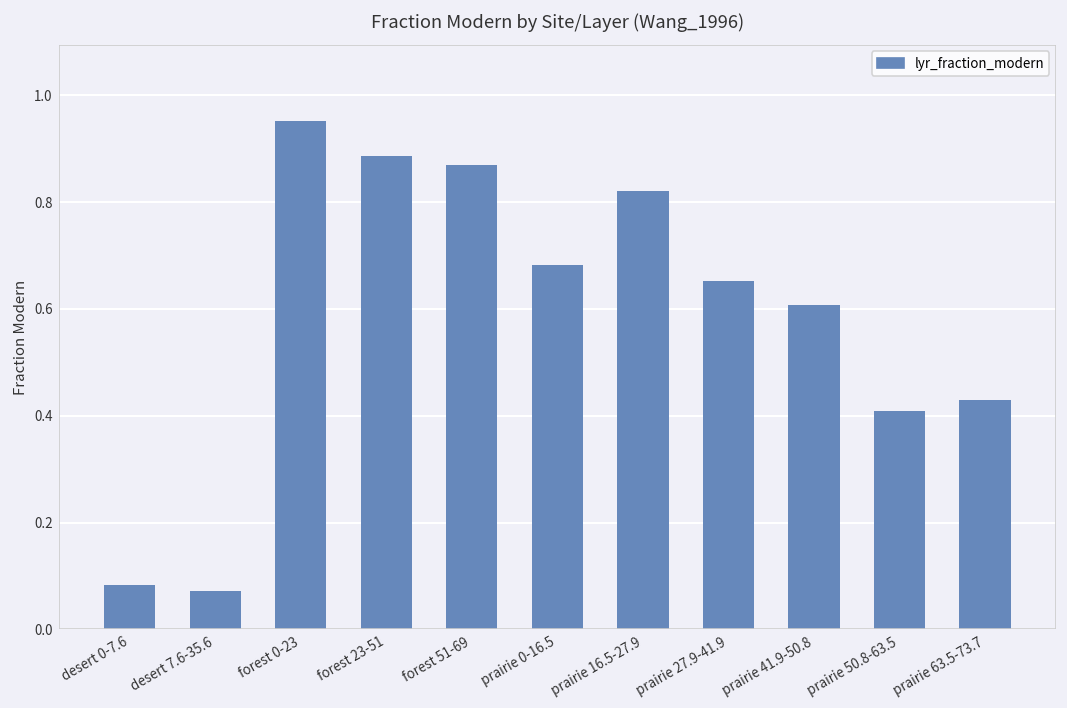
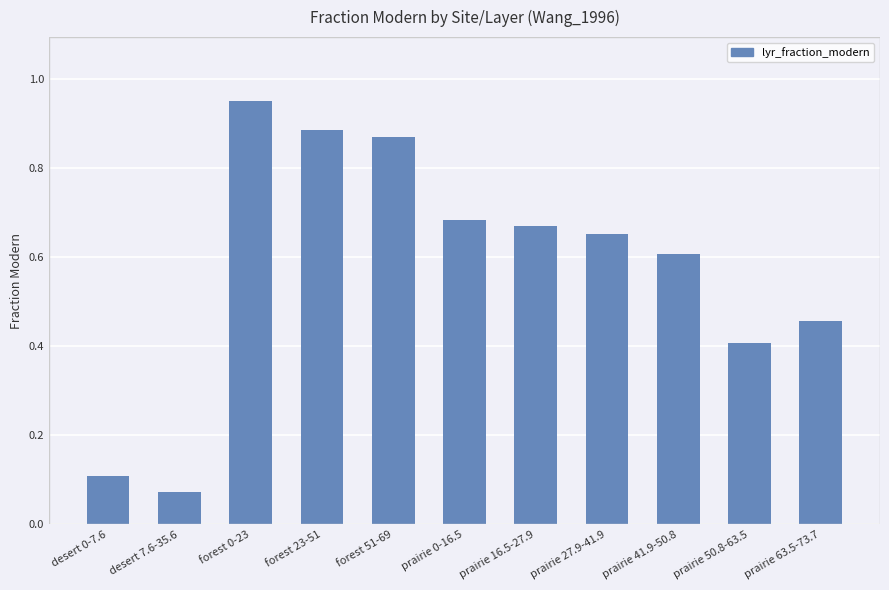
  {
-   "desert 0-7.6": 0.08,
+   "desert 0-7.6": 0.11,
    "desert 7.6-35.6": 0.07,
    "forest 0-23": 0.95,
    "forest 23-51": 0.89,
    "forest 51-69": 0.87,
    "prairie 0-16.5": 0.68,
-   "prairie 16.5-27.9": 0.82,
+   "prairie 16.5-27.9": 0.67,
    "prairie 27.9-41.9": 0.65,
    "prairie 41.9-50.8": 0.61,
    "prairie 50.8-63.5": 0.41,
-   "prairie 63.5-73.7": 0.43
+   "prairie 63.5-73.7": 0.46
  }
